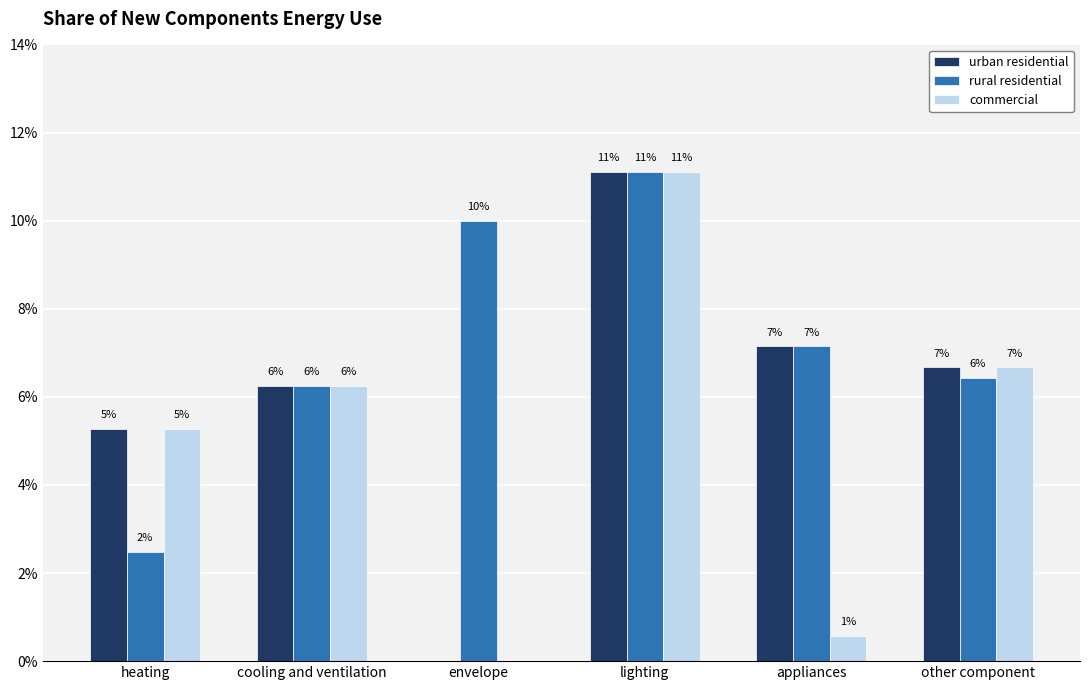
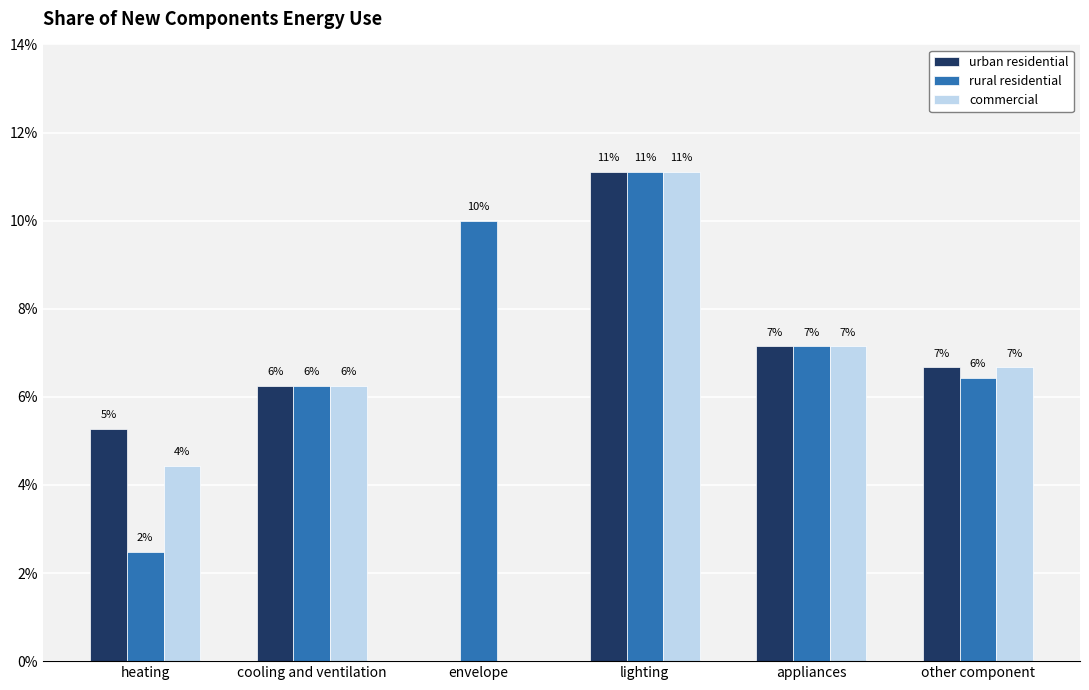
  {
    "urban residential": {
      "heating": "5%",
      "cooling and ventilation": "6%",
      "lighting": "11%",
      "appliances": "7%",
      "other component": "7%"
    },
    "rural residential": {
      "heating": "2%",
      "cooling and ventilation": "6%",
      "envelope": "10%",
      "lighting": "11%",
      "appliances": "7%",
      "other component": "6%"
    },
    "commercial": {
-     "heating": "5%",
+     "heating": "4%",
      "cooling and ventilation": "6%",
      "lighting": "11%",
-     "appliances": "1%",
+     "appliances": "7%",
      "other component": "7%"
    }
  }
